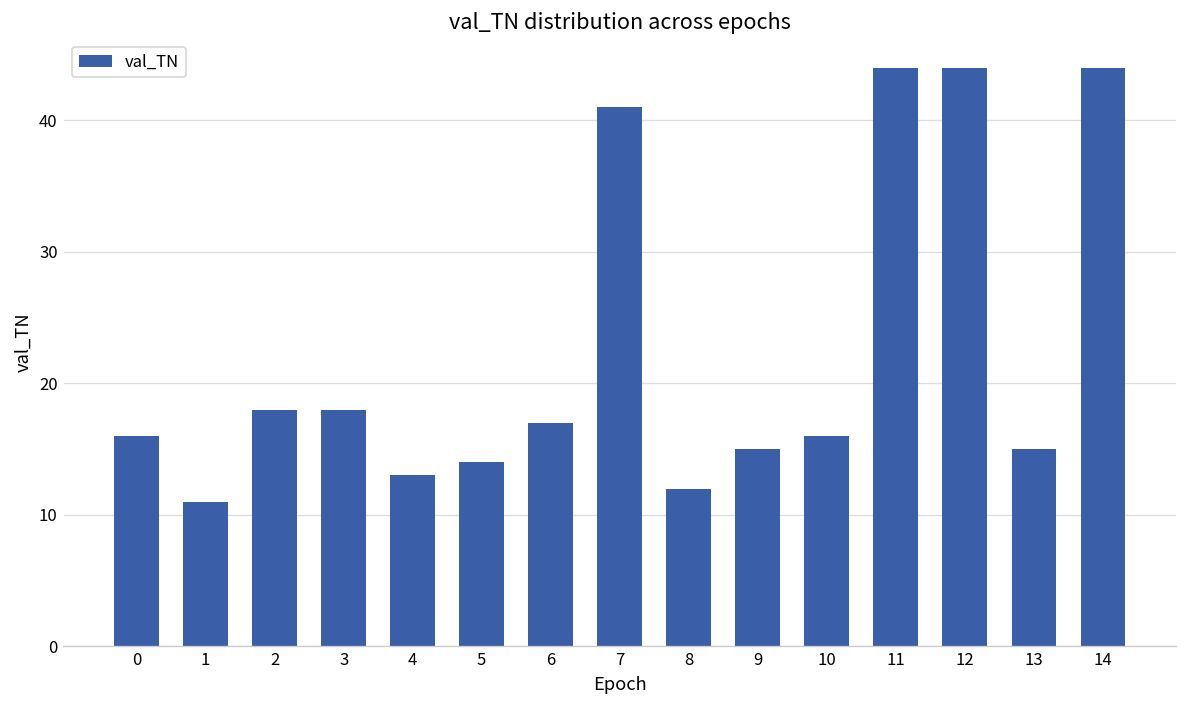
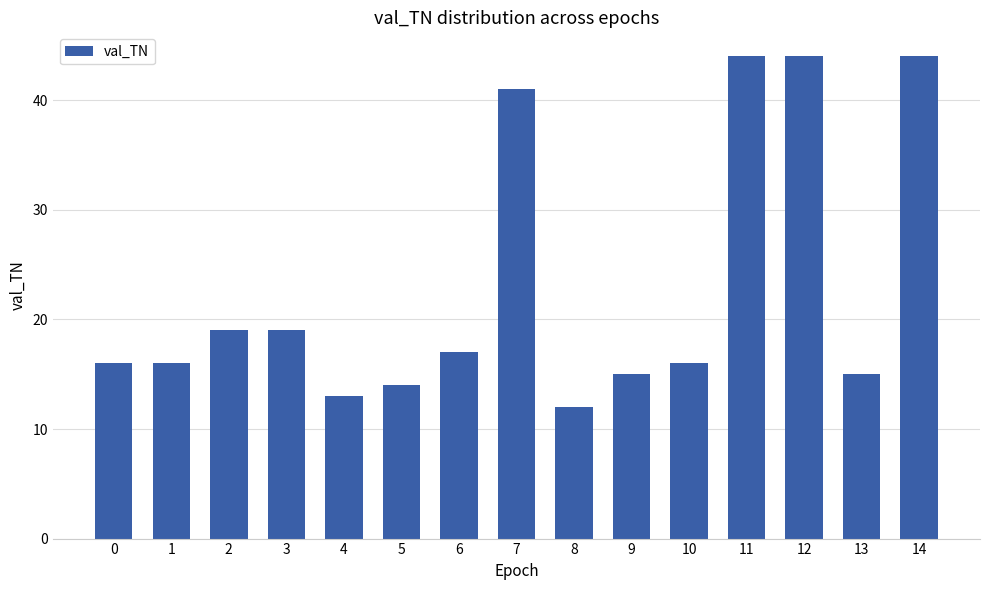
  {
    "0": 16,
-   "1": 11,
-   "2": 18,
-   "3": 18,
+   "1": 16,
+   "2": 19,
+   "3": 19,
    "4": 13,
    "5": 14,
    "6": 17,
    "7": 41,
    "8": 12,
    "9": 15,
    "10": 16,
    "11": 44,
    "12": 44,
    "13": 15,
    "14": 44
  }
